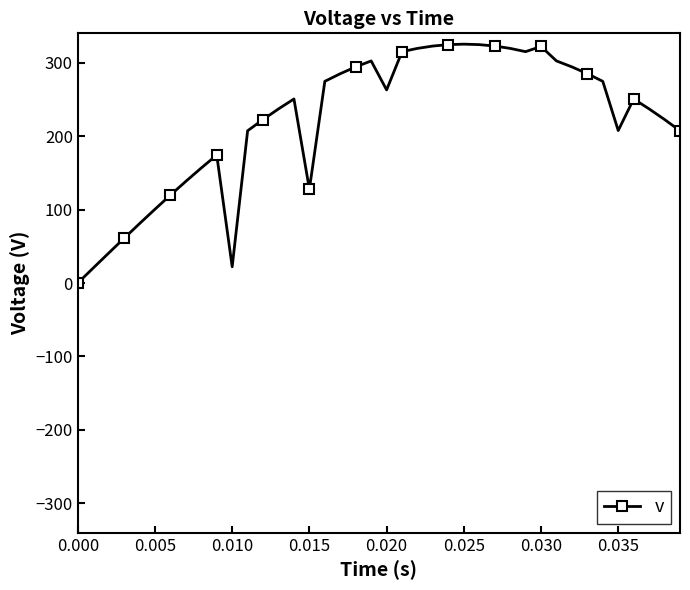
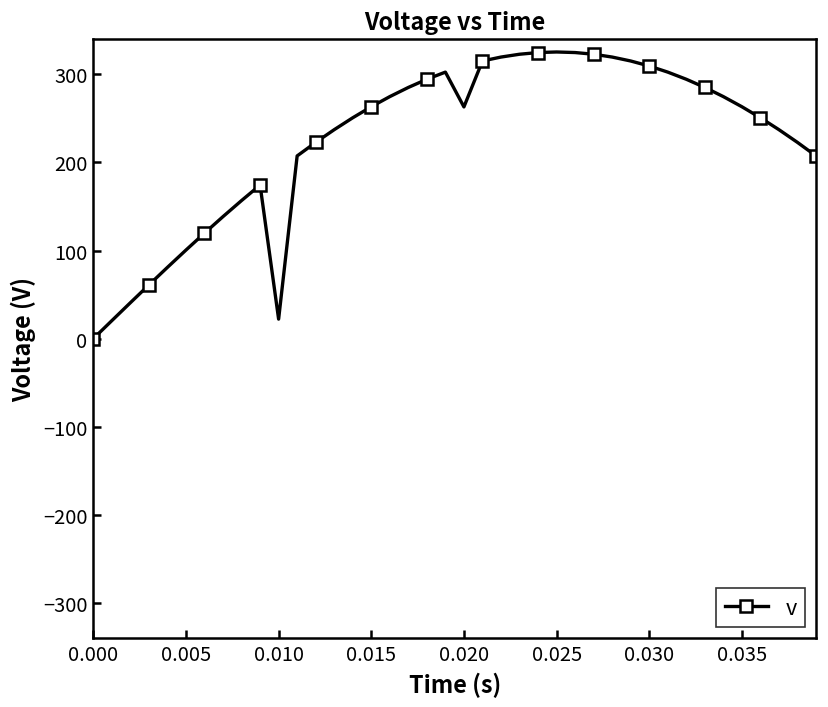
  {
    "0.000": 0,
    "0.005": 100,
    "0.010": 20,
-   "0.015": 130,
+   "0.015": 260,
    "0.020": 260,
    "0.025": 330,
-   "0.030": 320,
-   "0.035": 210
+   "0.030": 310,
+   "0.035": 260
  }
